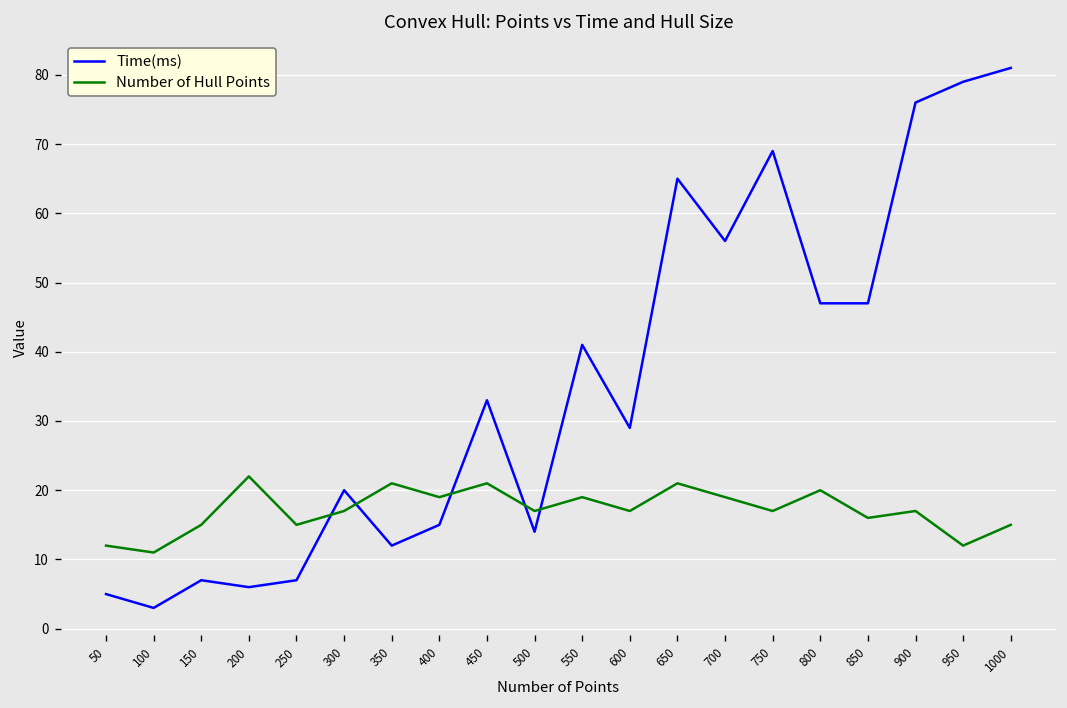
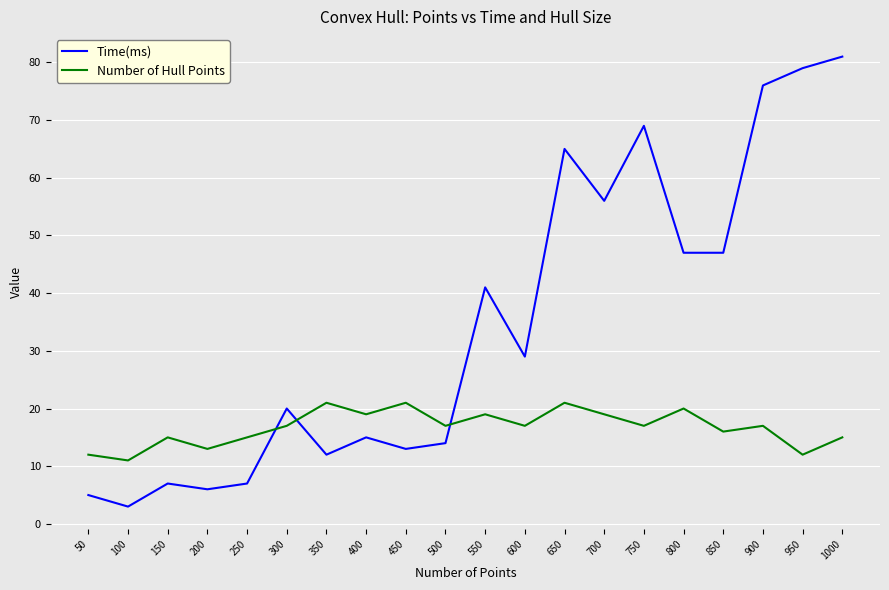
  {
    "Time(ms)": {
      "50": 5,
      "100": 3,
      "150": 7,
      "200": 6,
      "250": 7,
      "300": 20,
      "350": 12,
      "400": 15,
-     "450": 33,
+     "450": 13,
      "500": 14,
      "550": 41,
      "600": 29,
      "650": 65,
      "700": 56,
      "750": 69,
      "800": 47,
      "850": 47,
      "900": 76,
      "950": 79,
      "1000": 81
    },
    "Number of Hull Points": {
      "50": 12,
      "100": 11,
      "150": 15,
-     "200": 22,
+     "200": 13,
      "250": 15,
      "300": 17,
      "350": 21,
      "400": 19,
      "450": 21,
      "500": 17,
      "550": 19,
      "600": 17,
      "650": 21,
      "700": 19,
      "750": 17,
      "800": 20,
      "850": 16,
      "900": 17,
      "950": 12,
      "1000": 15
    }
  }
